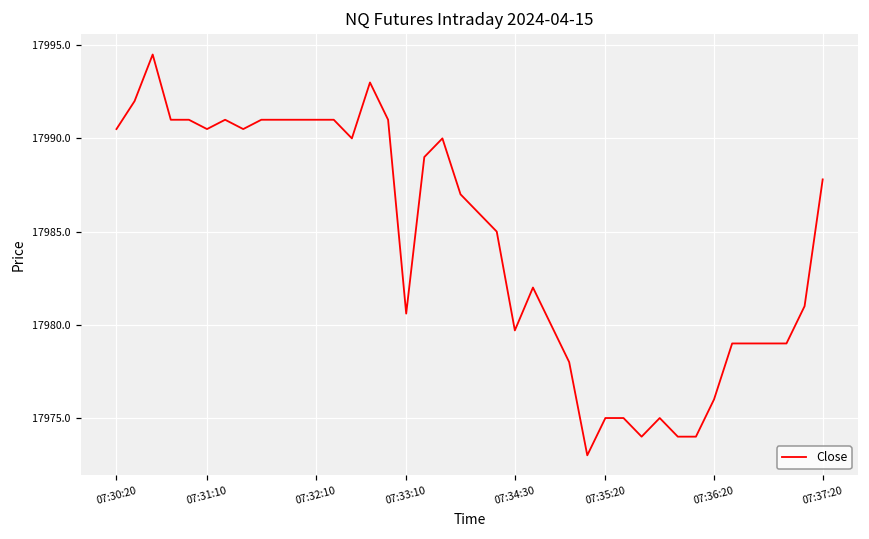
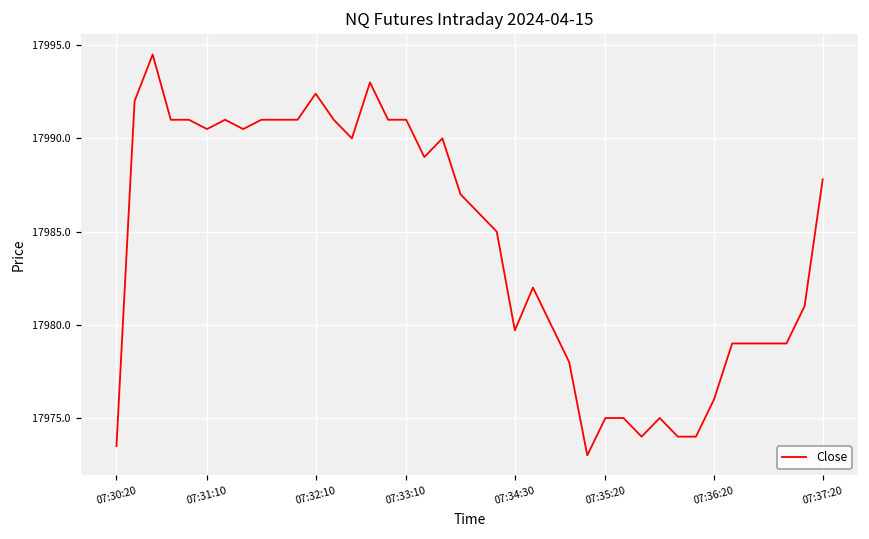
  {
-   "07:30:20": 17990.5,
+   "07:30:20": 17973.5,
    "07:31:10": 17990.5,
-   "07:32:10": 17991.0,
-   "07:33:10": 17980.6,
+   "07:32:10": 17992.4,
+   "07:33:10": 17991.0,
    "07:34:30": 17979.7,
    "07:35:20": 17975.0,
    "07:36:20": 17976.0,
    "07:37:20": 17987.8
  }
